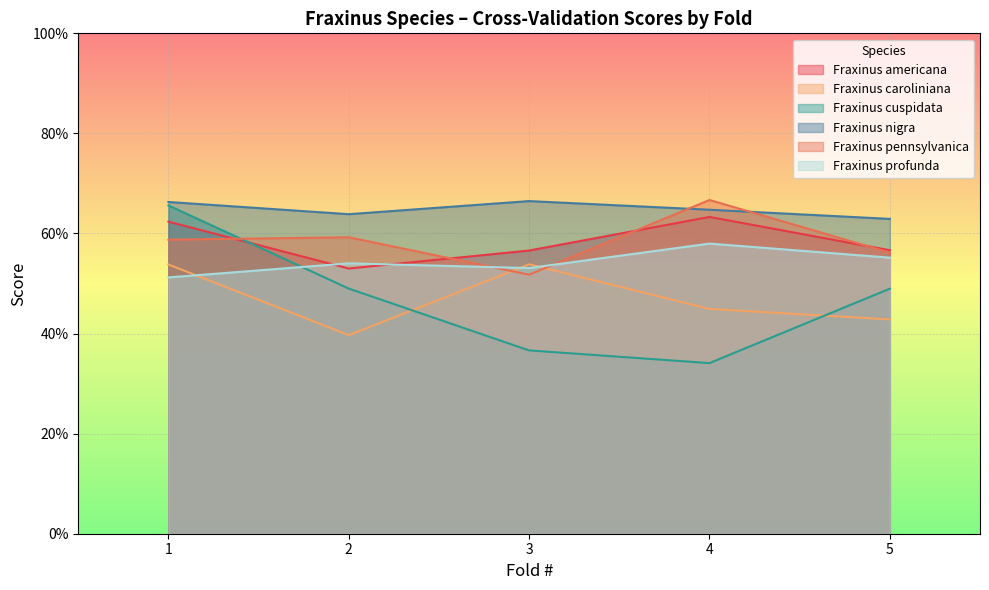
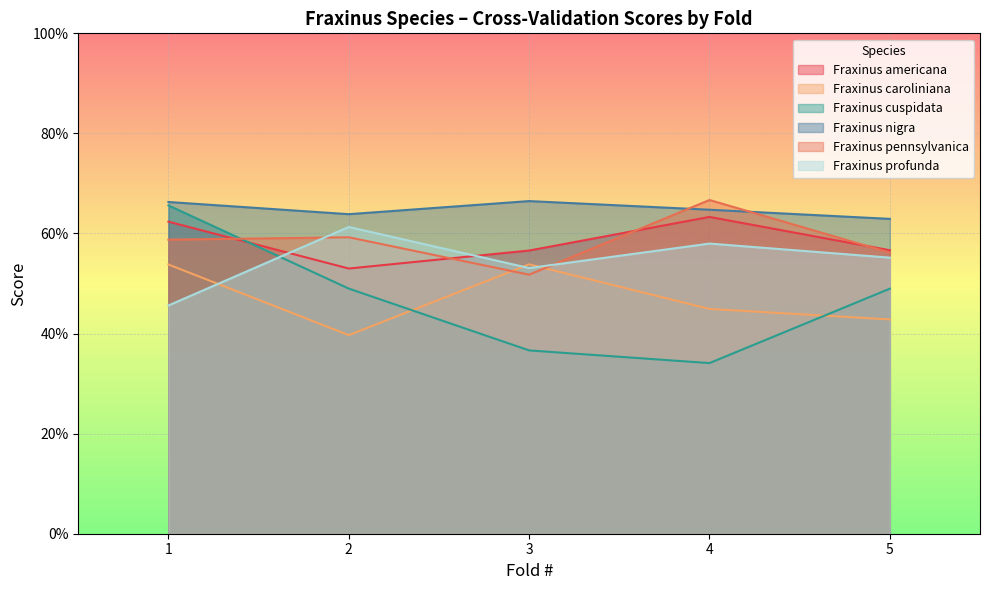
  {
    "Fraxinus profunda": {
-     "1": "51%",
-     "2": "54%",
+     "1": "46%",
+     "2": "61%",
      "3": "53%",
      "4": "58%",
      "5": "55%"
    }
  }
